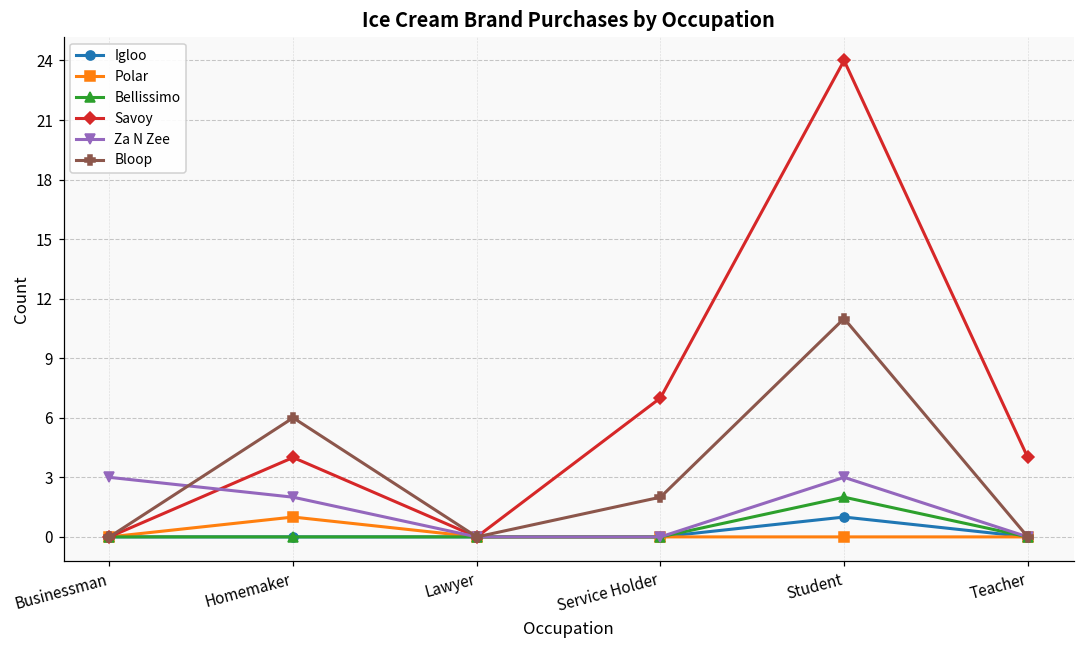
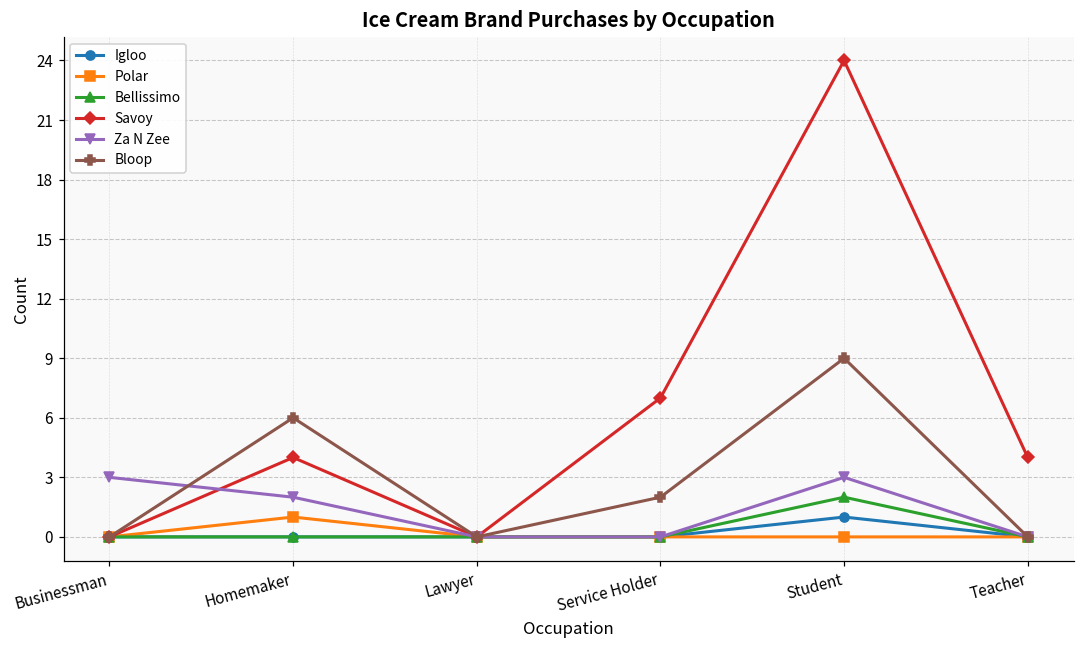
  {
    "Igloo": {
      "Student": 1
    },
    "Polar": {
      "Homemaker": 1,
      "Student": 0
    },
    "Bellissimo": {
      "Student": 2
    },
    "Savoy": {
      "Homemaker": 4,
      "Service Holder": 7,
      "Student": 24,
      "Teacher": 4
    },
    "Za N Zee": {
      "Businessman": 3,
      "Homemaker": 2,
      "Student": 3
    },
    "Bloop": {
      "Homemaker": 6,
      "Service Holder": 2,
-     "Student": 11
+     "Student": 9
    }
  }
